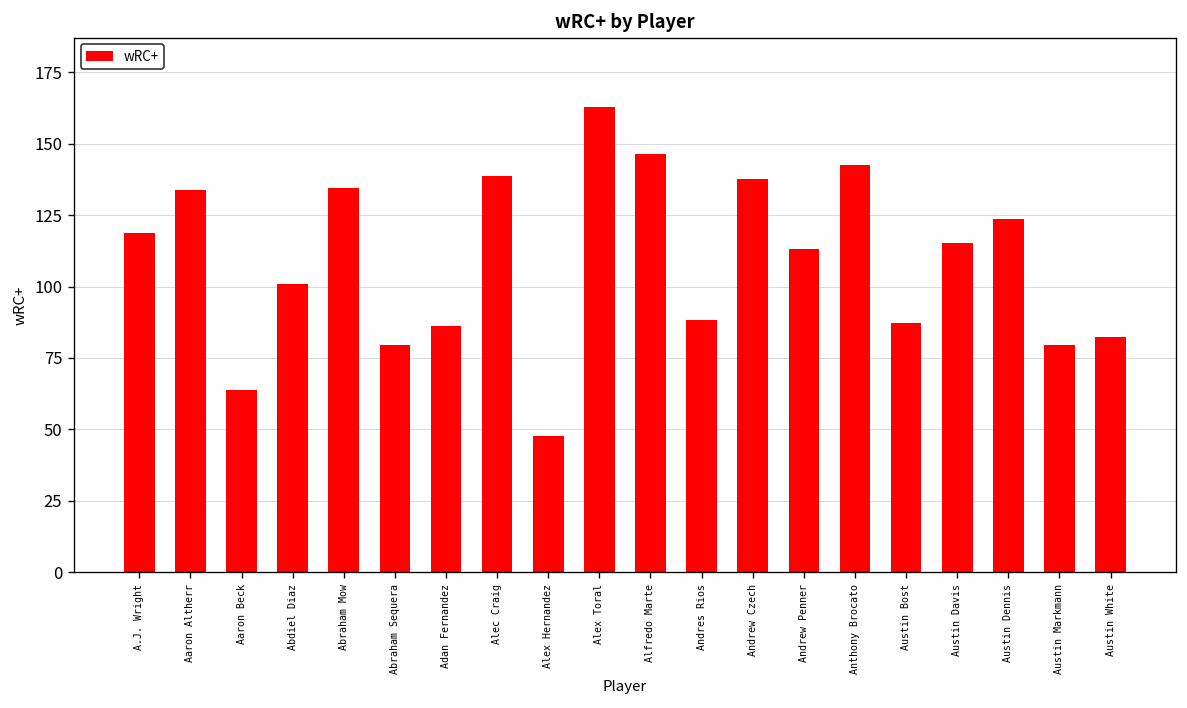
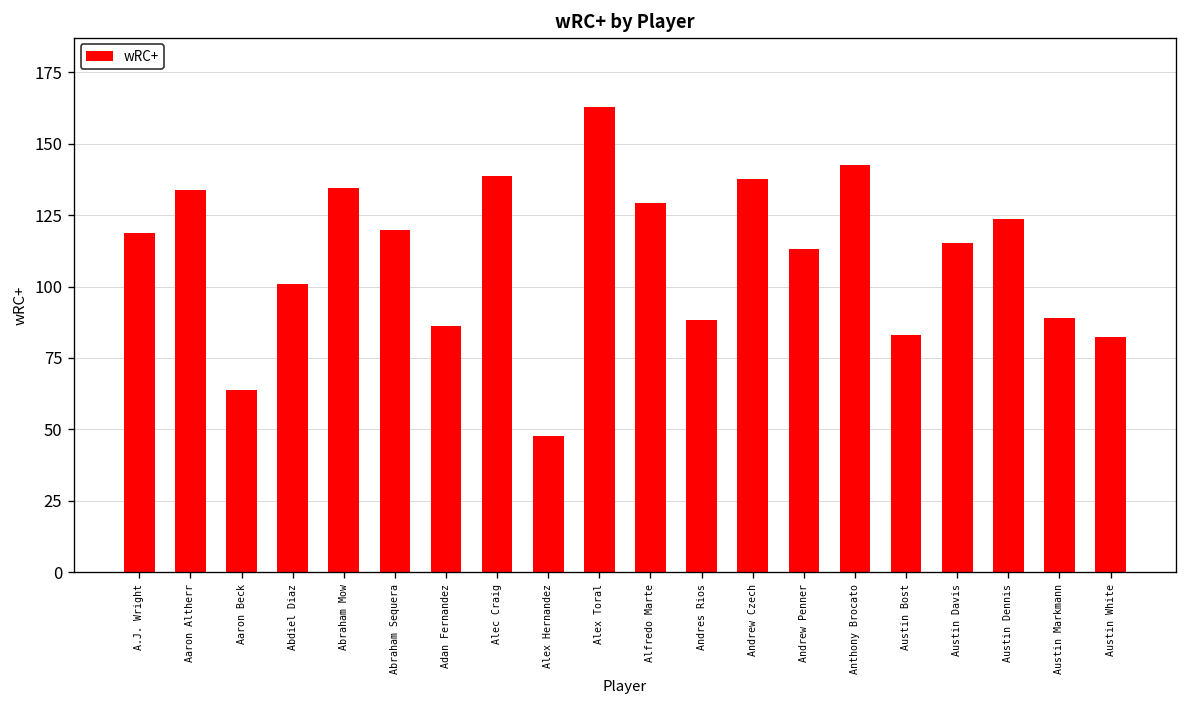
  {
    "A.J. Wright": 119,
    "Aaron Altherr": 134,
    "Aaron Beck": 64,
    "Abdiel Diaz": 101,
    "Abraham Mow": 135,
-   "Abraham Sequera": 80,
+   "Abraham Sequera": 120,
    "Adan Fernandez": 86,
    "Alec Craig": 139,
    "Alex Hernandez": 48,
    "Alex Toral": 163,
-   "Alfredo Marte": 146,
+   "Alfredo Marte": 129,
    "Andres Rios": 88,
    "Andrew Czech": 138,
    "Andrew Penner": 113,
    "Anthony Brocato": 142,
-   "Austin Bost": 87,
+   "Austin Bost": 83,
    "Austin Davis": 115,
    "Austin Dennis": 124,
-   "Austin Markmann": 80,
+   "Austin Markmann": 89,
    "Austin White": 82
  }
